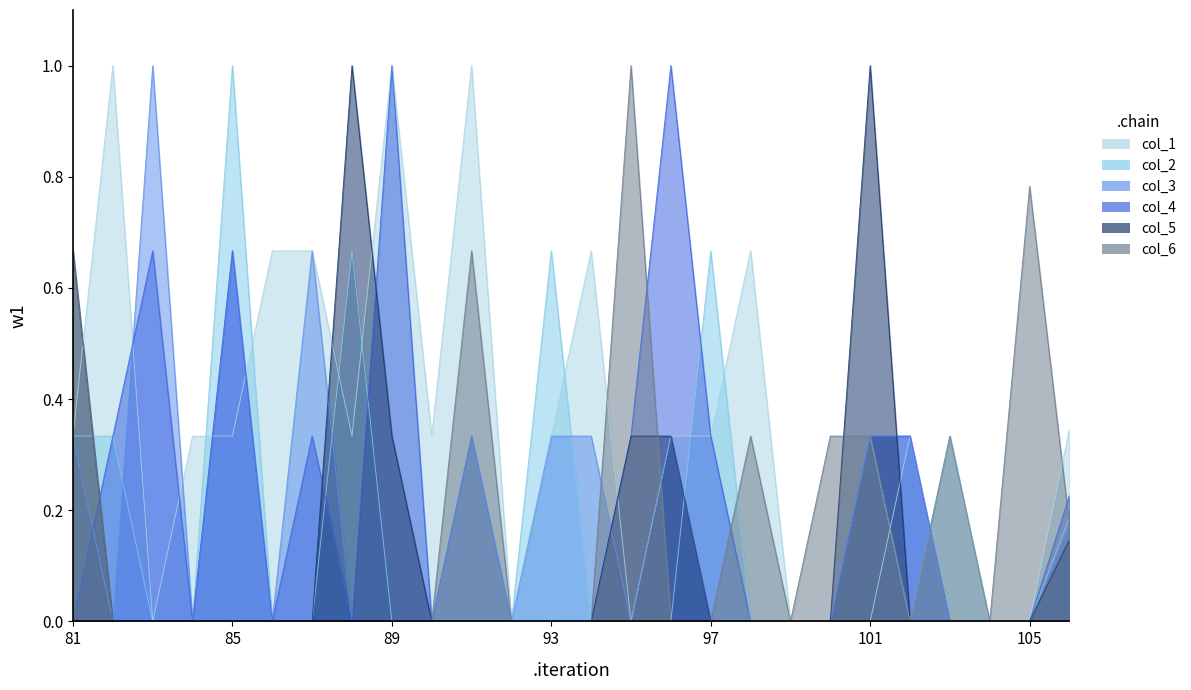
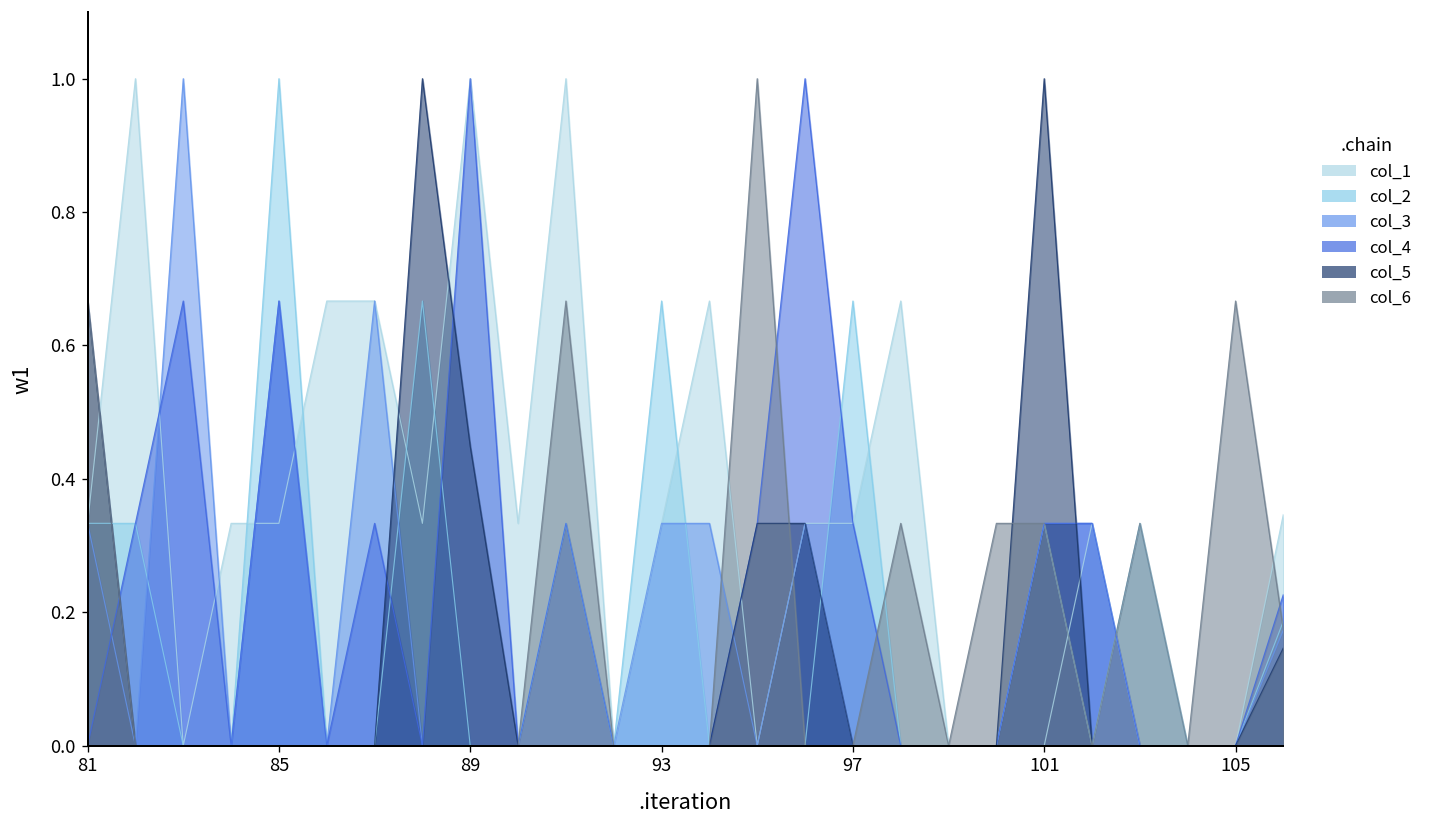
  {
    "col_5": {
-     "89": 0.33,
+     "89": 0.45,
      "101": 1.00
    },
    "col_6": {
-     "105": 0.78
+     "105": 0.67
    }
  }
